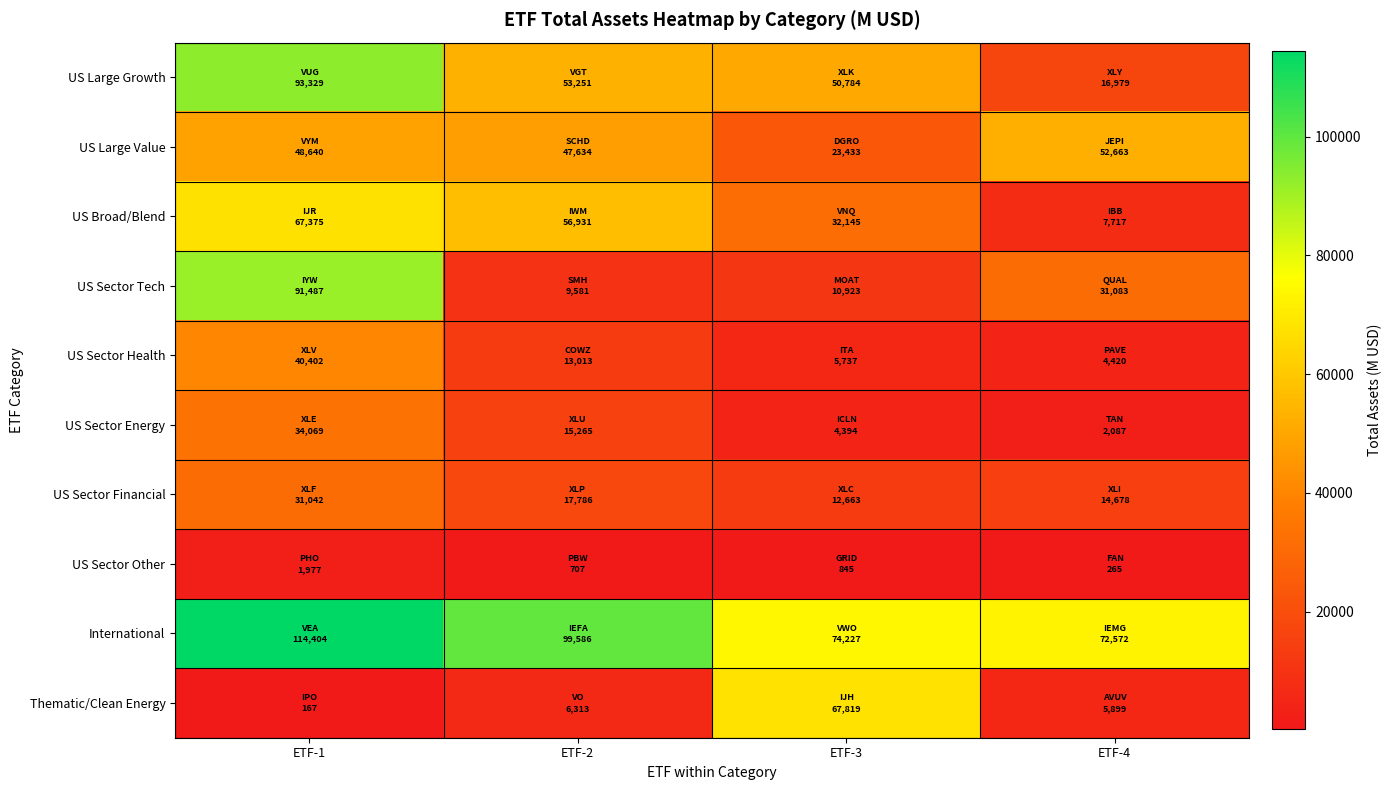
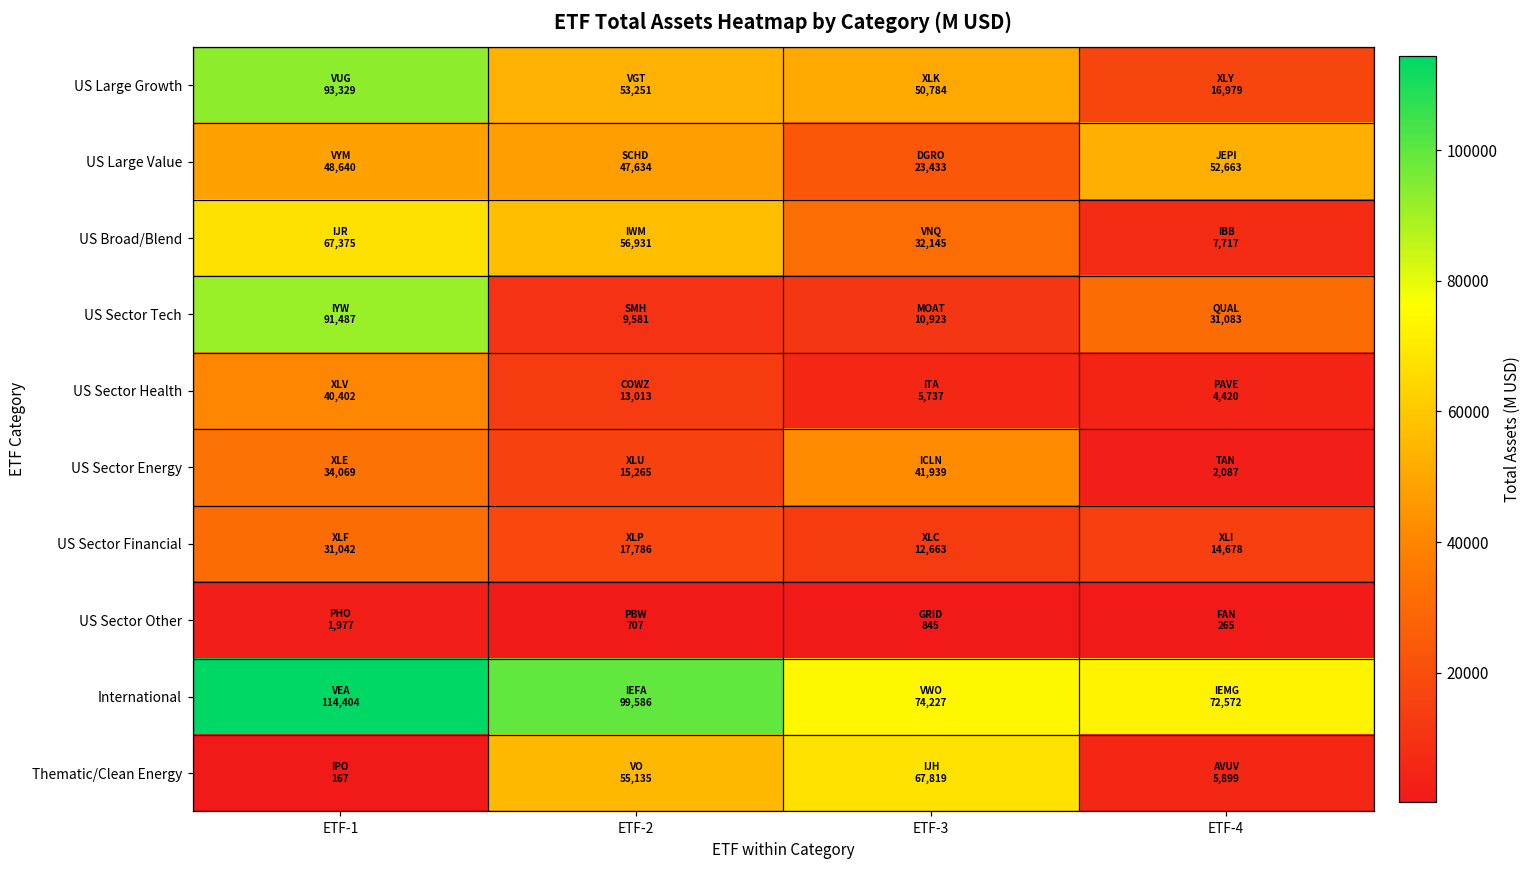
  {
    "US Large Growth": {
      "ETF-1": "93,329",
      "ETF-2": "53,251",
      "ETF-3": "50,784",
      "ETF-4": "16,979"
    },
    "US Large Value": {
      "ETF-1": "48,640",
      "ETF-2": "47,634",
      "ETF-3": "23,433",
      "ETF-4": "52,663"
    },
    "US Broad/Blend": {
      "ETF-1": "67,375",
      "ETF-2": "56,931",
      "ETF-3": "32,145",
      "ETF-4": "7,717"
    },
    "US Sector Tech": {
      "ETF-1": "91,487",
      "ETF-2": "9,581",
      "ETF-3": "10,923",
      "ETF-4": "31,083"
    },
    "US Sector Health": {
      "ETF-1": "40,402",
      "ETF-2": "13,013",
      "ETF-3": "5,737",
      "ETF-4": "4,420"
    },
    "US Sector Energy": {
      "ETF-1": "34,069",
      "ETF-2": "15,265",
-     "ETF-3": "4,394",
+     "ETF-3": "41,939",
      "ETF-4": "2,087"
    },
    "US Sector Financial": {
      "ETF-1": "31,042",
      "ETF-2": "17,786",
      "ETF-3": "12,663",
      "ETF-4": "14,678"
    },
    "US Sector Other": {
      "ETF-1": "1,977",
      "ETF-2": "707",
      "ETF-3": "845",
      "ETF-4": "265"
    },
    "International": {
      "ETF-1": "114,404",
      "ETF-2": "99,586",
      "ETF-3": "74,227",
      "ETF-4": "72,572"
    },
    "Thematic/Clean Energy": {
      "ETF-1": "167",
-     "ETF-2": "6,313",
+     "ETF-2": "55,135",
      "ETF-3": "67,819",
      "ETF-4": "5,899"
    }
  }
